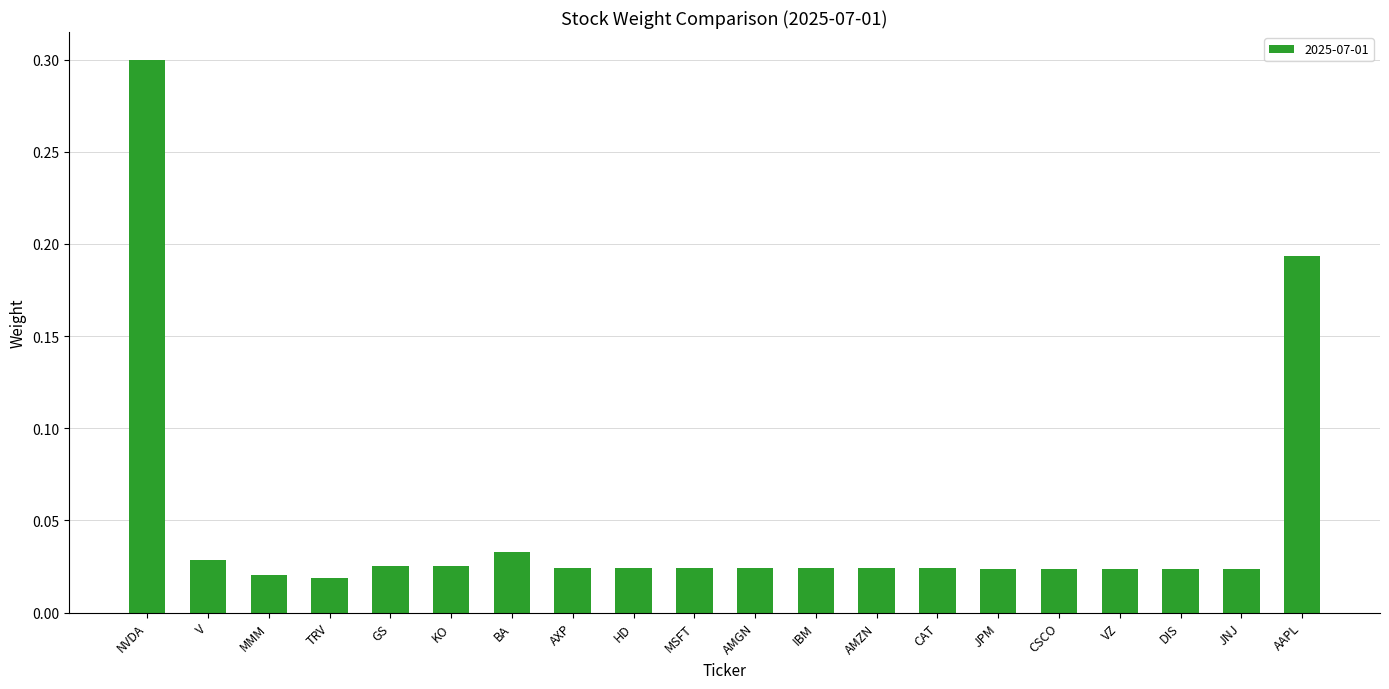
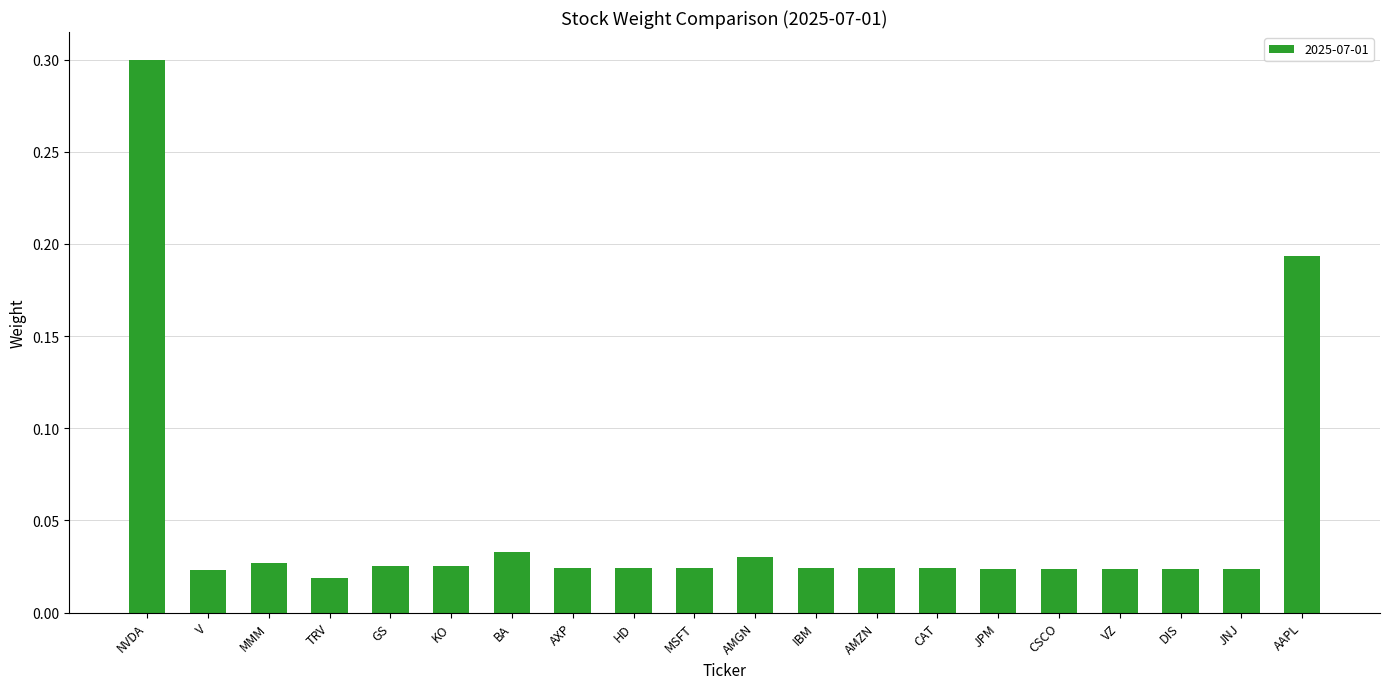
  {
    "NVDA": 0.300,
-   "V": 0.028,
-   "MMM": 0.020,
+   "V": 0.023,
+   "MMM": 0.027,
    "TRV": 0.019,
    "GS": 0.025,
    "KO": 0.025,
    "BA": 0.033,
    "AXP": 0.024,
    "HD": 0.024,
    "MSFT": 0.024,
-   "AMGN": 0.024,
+   "AMGN": 0.030,
    "IBM": 0.024,
    "AMZN": 0.024,
    "CAT": 0.024,
    "JPM": 0.024,
    "CSCO": 0.024,
    "VZ": 0.024,
    "DIS": 0.024,
    "JNJ": 0.024,
    "AAPL": 0.194
  }
